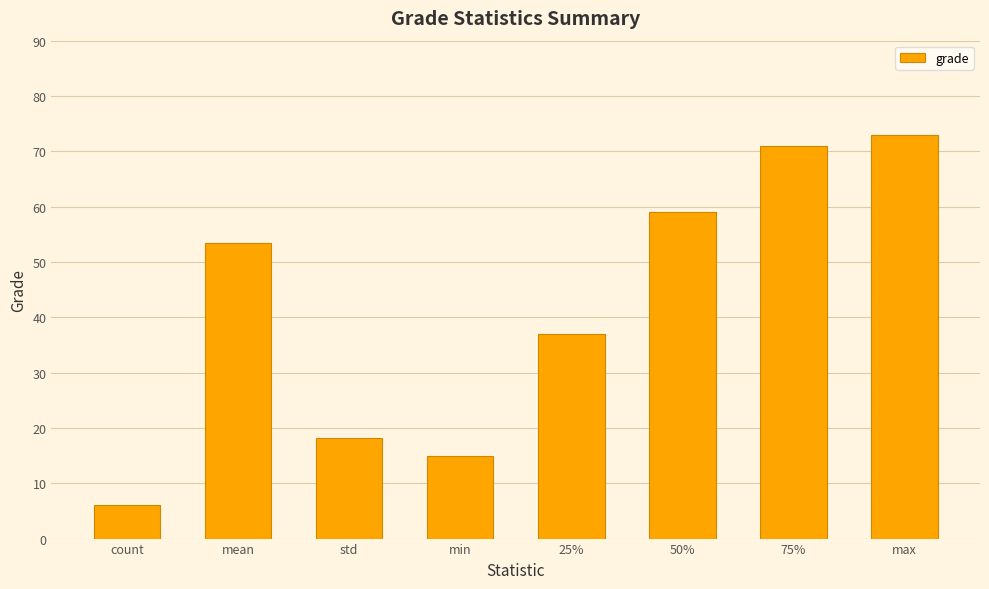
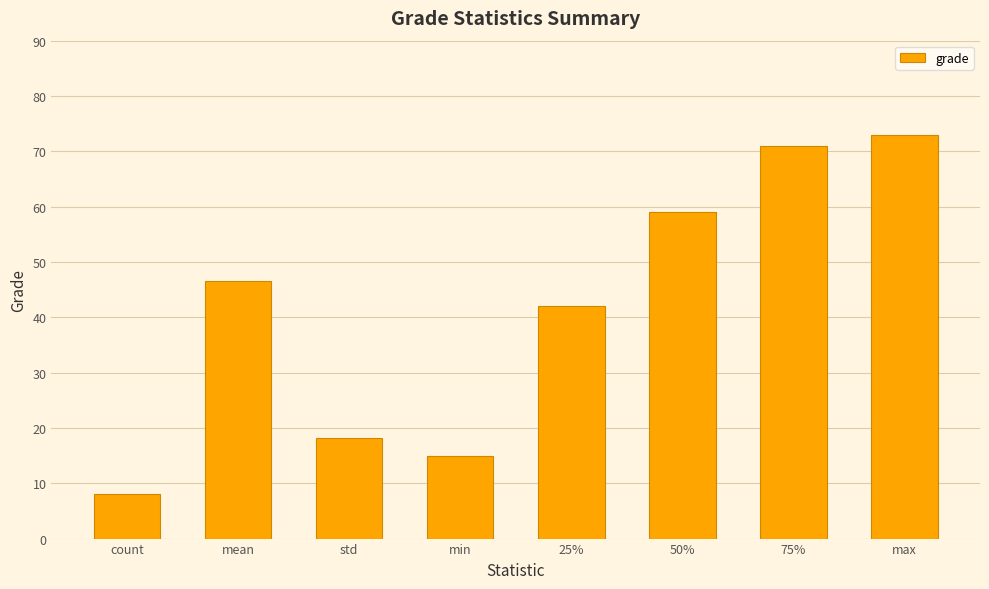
  {
-   "count": 6,
-   "mean": 54,
+   "count": 8,
+   "mean": 47,
    "std": 18,
    "min": 15,
-   "25%": 37,
+   "25%": 42,
    "50%": 59,
    "75%": 71,
    "max": 73
  }
